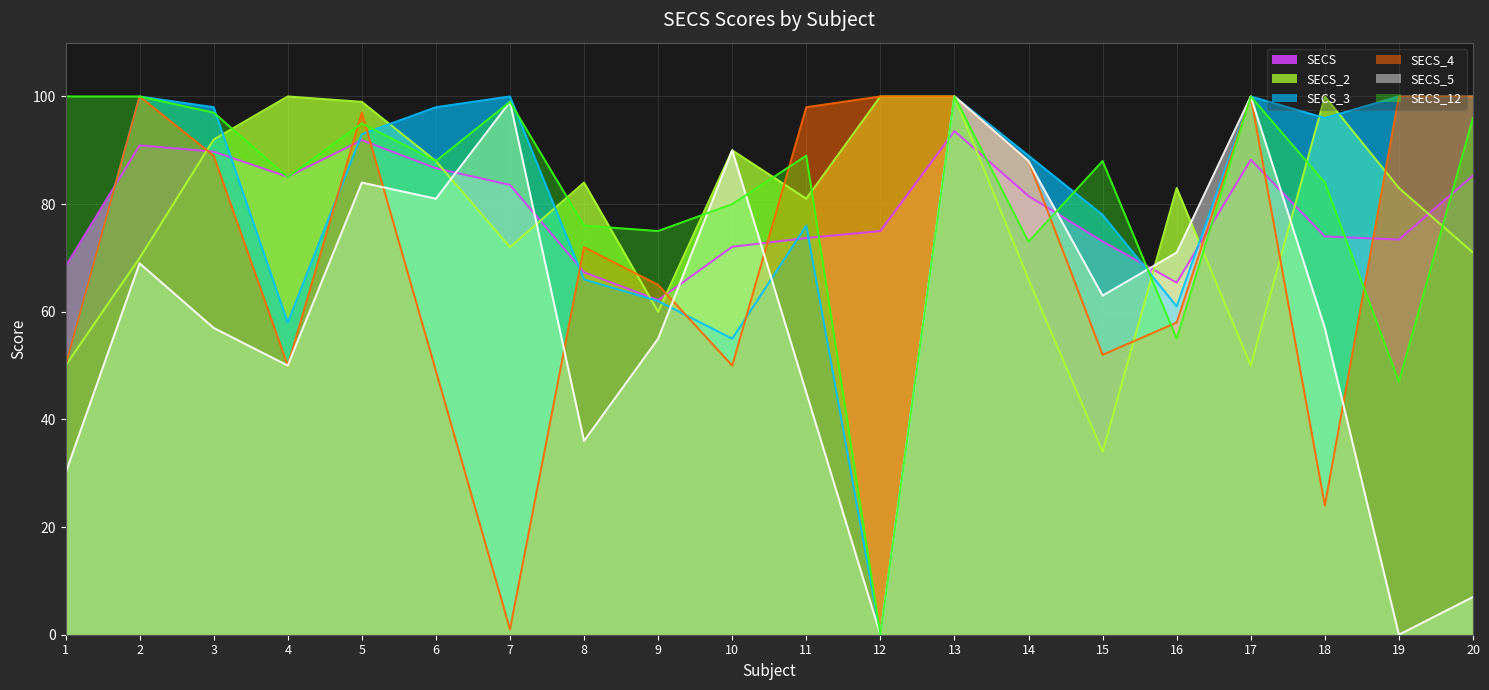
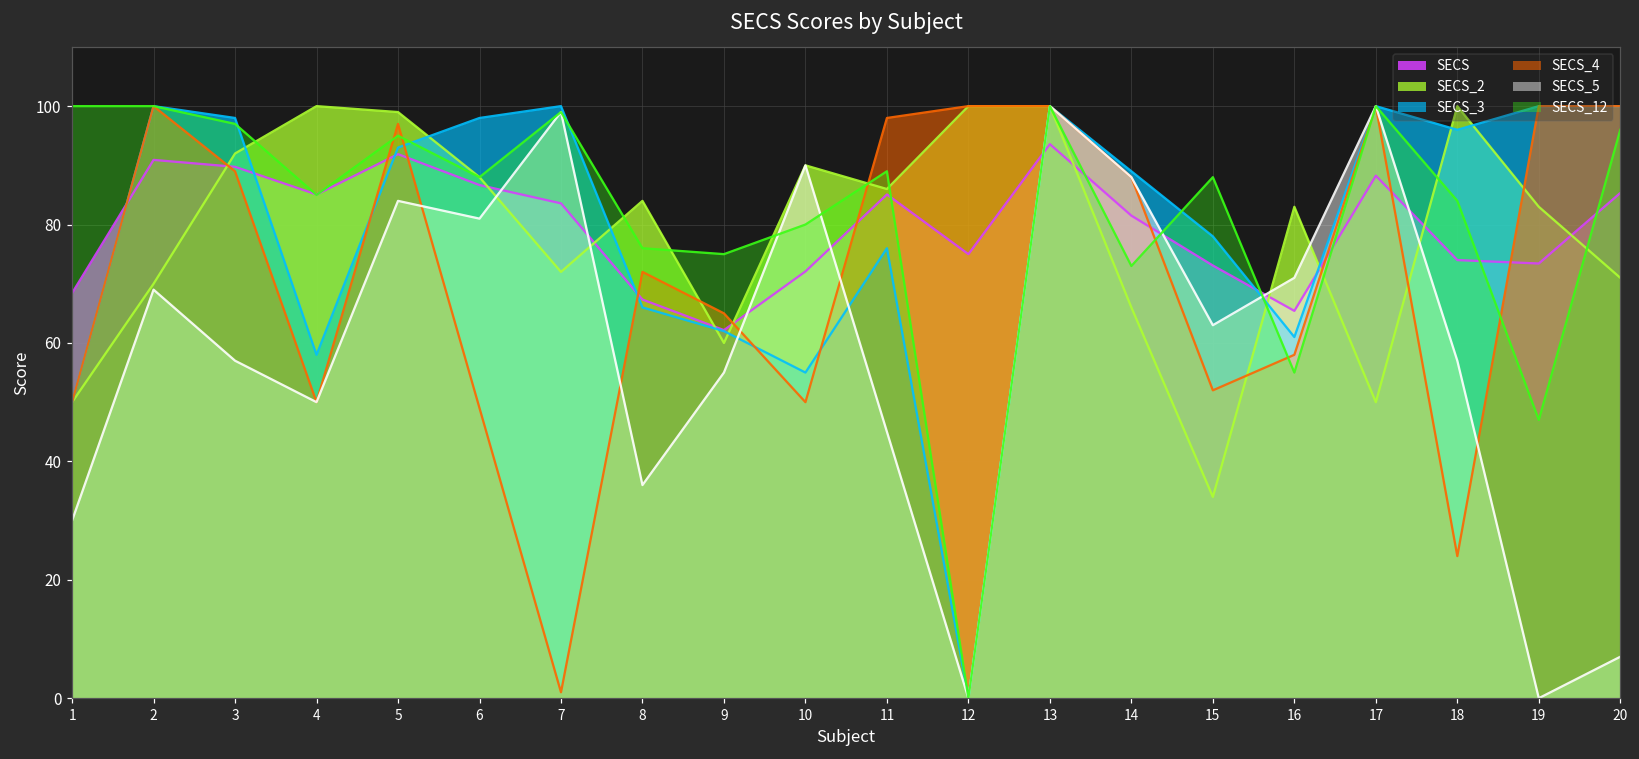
  {
    "SECS": {
      "1": 68,
      "2": 91,
      "3": 90,
      "5": 92,
      "6": 87,
      "7": 84,
      "8": 67,
      "10": 72,
-     "11": 74,
+     "11": 85,
      "12": 75,
      "13": 94,
      "14": 82,
      "15": 73,
      "16": 65,
      "17": 88,
      "18": 74,
      "19": 73,
      "20": 85
    },
    "SECS_2": {
      "2": 70,
      "3": 92,
      "4": 100,
      "5": 99,
      "7": 72,
      "8": 84,
      "9": 60,
-     "11": 81,
+     "11": 86,
      "14": 66,
      "15": 34,
      "16": 83,
      "17": 50,
      "19": 83,
      "20": 71
    },
    "SECS_3": {
      "3": 98,
      "4": 58,
      "5": 93,
      "6": 98,
      "7": 100,
      "8": 66,
      "10": 55,
      "11": 76,
      "14": 89,
      "15": 78,
      "16": 61,
      "18": 96
    },
    "SECS_4": {
      "3": 89,
      "5": 97,
      "6": 49,
      "7": 1,
      "8": 72,
      "9": 65,
      "10": 50,
      "11": 98,
      "15": 52,
      "16": 58,
      "18": 24
    },
    "SECS_5": {
      "1": 30,
      "2": 69,
      "3": 57,
      "5": 84,
      "6": 81,
      "8": 36,
      "9": 55,
      "11": 45,
      "15": 63,
      "16": 71,
      "18": 57,
      "19": 0,
      "20": 7
    },
    "SECS_12": {
      "1": 100,
      "3": 97,
      "5": 95,
      "8": 76,
      "9": 75,
      "10": 80,
      "11": 89,
      "14": 73,
      "15": 88,
      "16": 55,
      "18": 84,
      "19": 47,
      "20": 96
    }
  }
